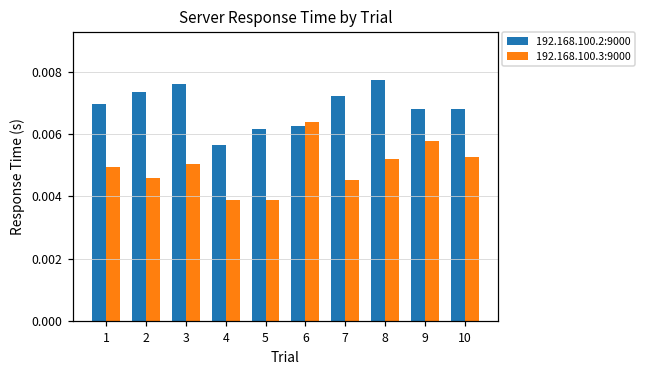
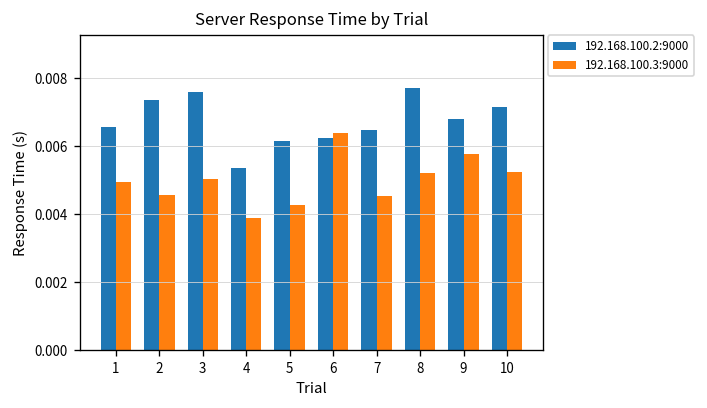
  {
    "192.168.100.2:9000": {
-     "1": 0.0070,
+     "1": 0.0066,
      "2": 0.0074,
      "3": 0.0076,
-     "4": 0.0057,
+     "4": 0.0054,
      "5": 0.0061,
      "6": 0.0062,
-     "7": 0.0072,
+     "7": 0.0065,
      "8": 0.0077,
      "9": 0.0068,
-     "10": 0.0068
+     "10": 0.0072
    },
    "192.168.100.3:9000": {
      "1": 0.0049,
      "2": 0.0046,
      "3": 0.0050,
      "4": 0.0039,
-     "5": 0.0039,
+     "5": 0.0043,
      "6": 0.0064,
      "7": 0.0045,
      "8": 0.0052,
      "9": 0.0058,
      "10": 0.0053
    }
  }
